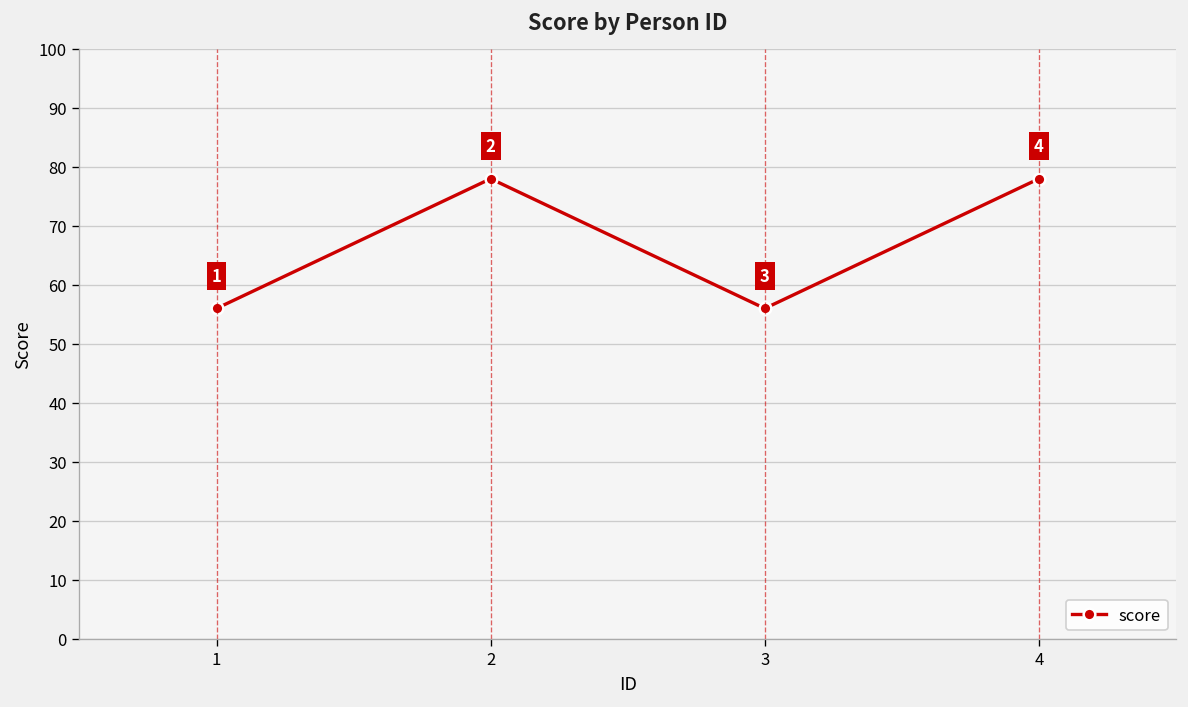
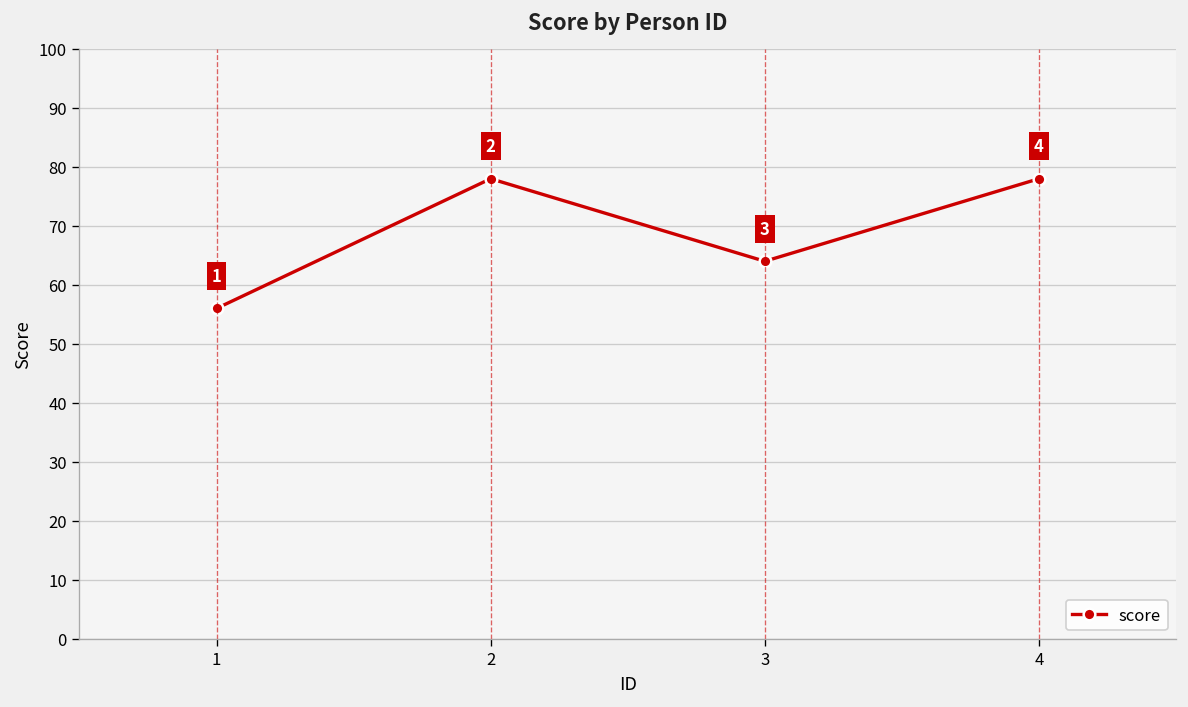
  {
-   "3": 56
+   "3": 64
  }
